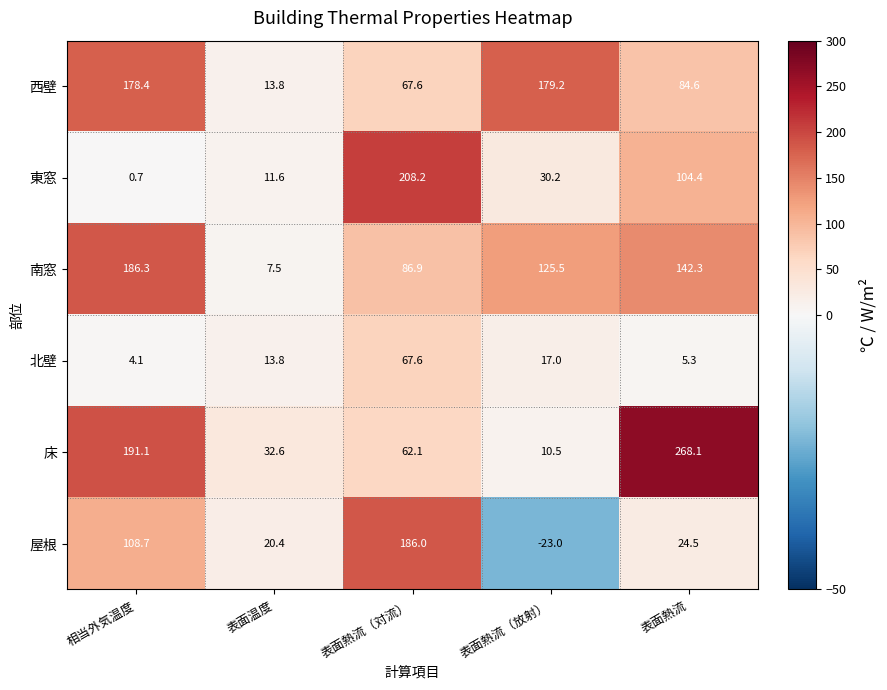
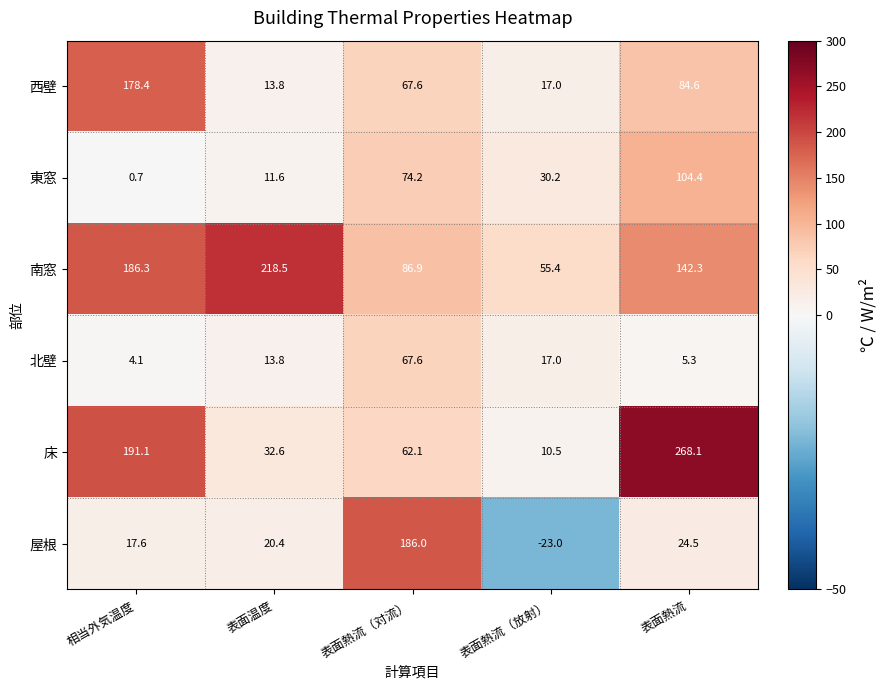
  {
    "西壁": {
      "相当外気温度": 178.4,
      "表面温度": 13.8,
      "表面熱流（対流）": 67.6,
-     "表面熱流（放射）": 179.2,
+     "表面熱流（放射）": 17.0,
      "表面熱流": 84.6
    },
    "東窓": {
      "相当外気温度": 0.7,
      "表面温度": 11.6,
-     "表面熱流（対流）": 208.2,
+     "表面熱流（対流）": 74.2,
      "表面熱流（放射）": 30.2,
      "表面熱流": 104.4
    },
    "南窓": {
      "相当外気温度": 186.3,
-     "表面温度": 7.5,
+     "表面温度": 218.5,
      "表面熱流（対流）": 86.9,
-     "表面熱流（放射）": 125.5,
+     "表面熱流（放射）": 55.4,
      "表面熱流": 142.3
    },
    "北壁": {
      "相当外気温度": 4.1,
      "表面温度": 13.8,
      "表面熱流（対流）": 67.6,
      "表面熱流（放射）": 17.0,
      "表面熱流": 5.3
    },
    "床": {
      "相当外気温度": 191.1,
      "表面温度": 32.6,
      "表面熱流（対流）": 62.1,
      "表面熱流（放射）": 10.5,
      "表面熱流": 268.1
    },
    "屋根": {
-     "相当外気温度": 108.7,
+     "相当外気温度": 17.6,
      "表面温度": 20.4,
      "表面熱流（対流）": 186.0,
      "表面熱流（放射）": -23.0,
      "表面熱流": 24.5
    }
  }
